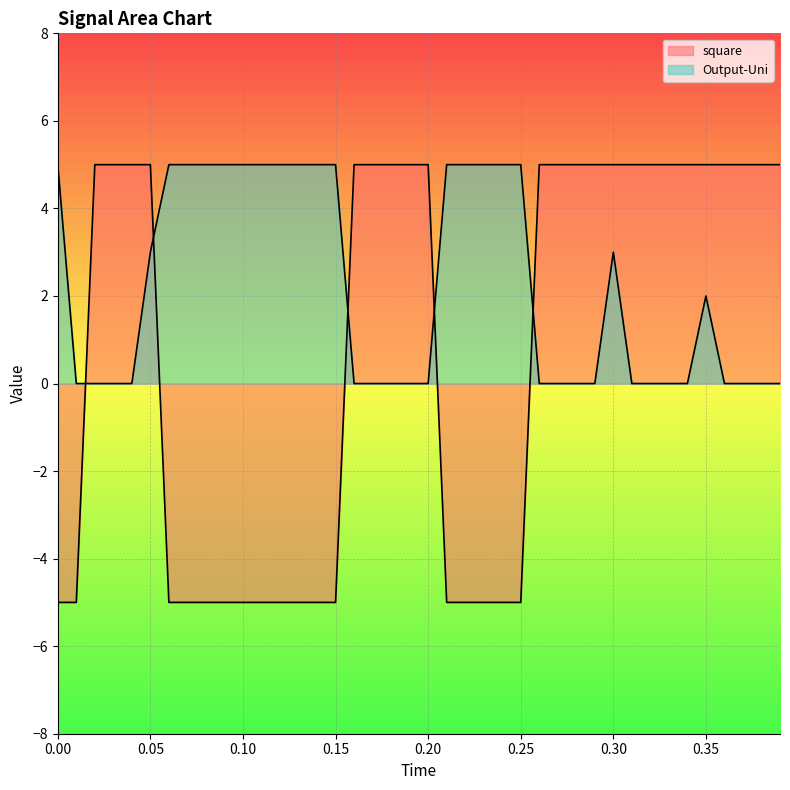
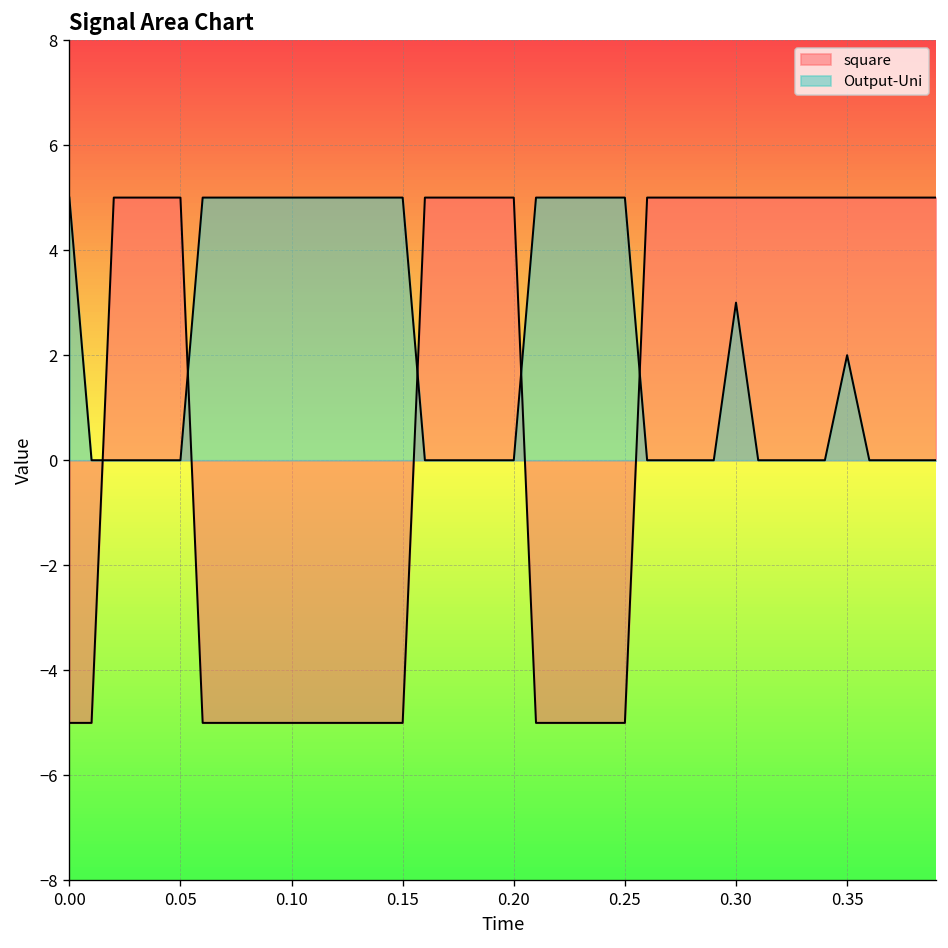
  {
    "Output-Uni": {
      "0.00": 5,
-     "0.05": 3,
+     "0.05": 0,
      "0.10": 5,
      "0.15": 5,
      "0.20": 0,
      "0.25": 5,
      "0.30": 3,
      "0.35": 2
    }
  }
